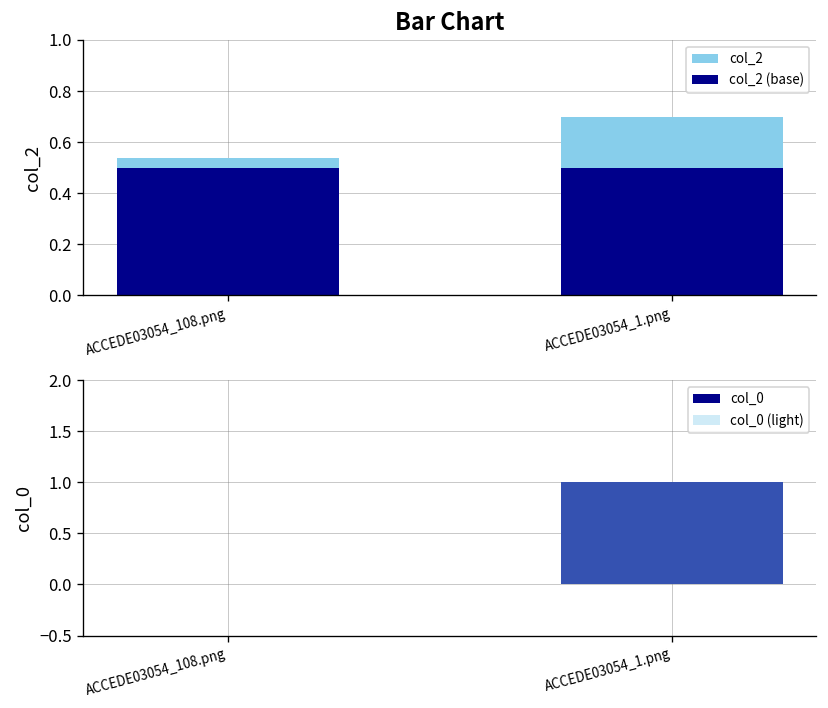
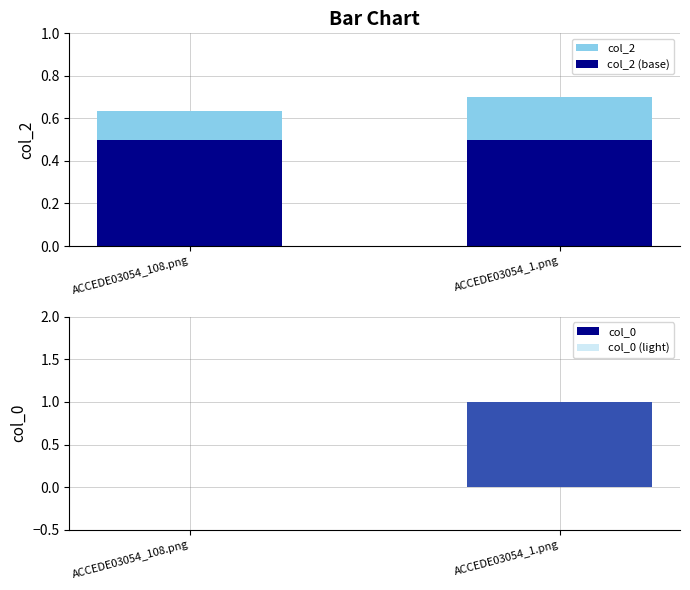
  {
    "Bar Chart": {
      "col_2": {
-       "ACCEDE03054_108.png": 0.54,
+       "ACCEDE03054_108.png": 0.63,
        "ACCEDE03054_1.png": 0.70
      }
    }
  }
